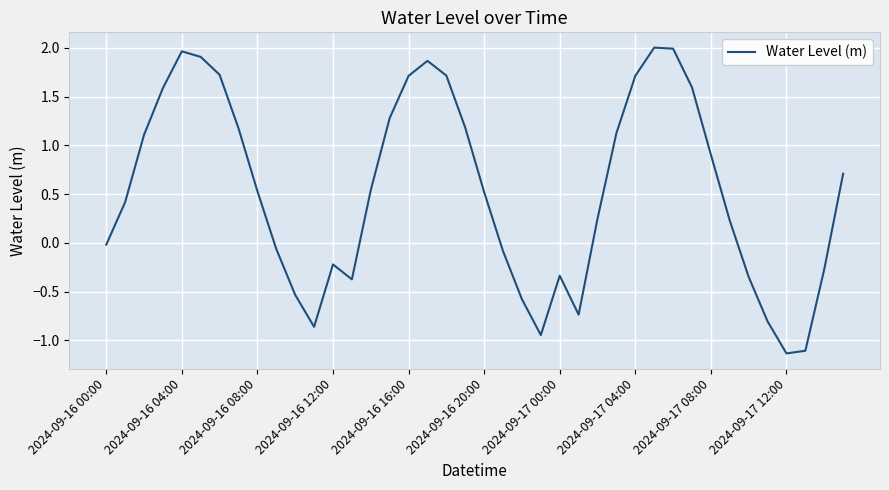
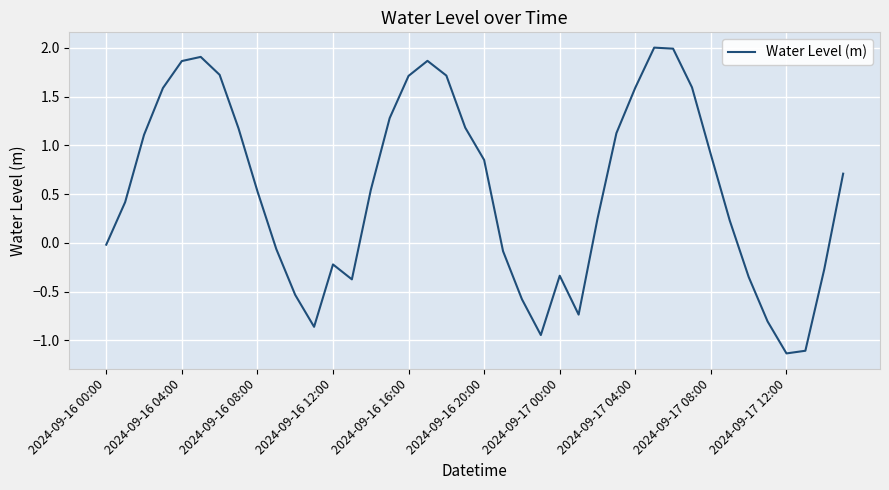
  {
    "2024-09-16 00:00": 0.0,
-   "2024-09-16 04:00": 2.0,
+   "2024-09-16 04:00": 1.9,
    "2024-09-16 08:00": 0.5,
    "2024-09-16 12:00": -0.2,
    "2024-09-16 16:00": 1.7,
-   "2024-09-16 20:00": 0.5,
+   "2024-09-16 20:00": 0.8,
    "2024-09-17 00:00": -0.3,
-   "2024-09-17 04:00": 1.7,
+   "2024-09-17 04:00": 1.6,
    "2024-09-17 08:00": 0.9,
    "2024-09-17 12:00": -1.1
  }
